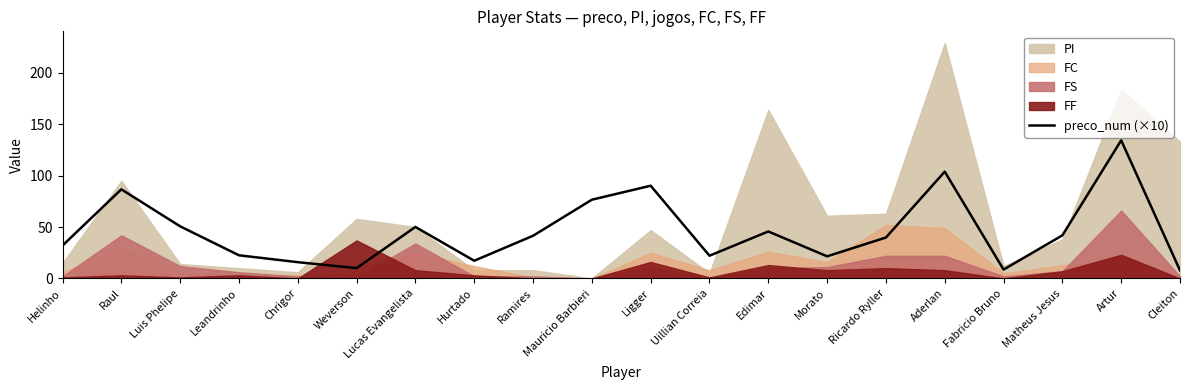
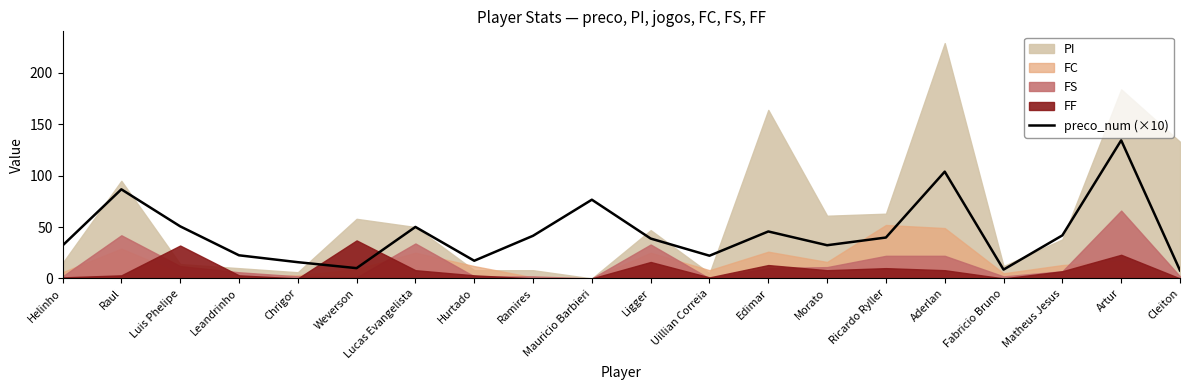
  {
    "preco_num (×10)": {
      "Helinho": 32,
      "Raul": 87,
      "Luis Phelipe": 51,
      "Leandrinho": 23,
      "Chrigor": 16,
      "Hurtado": 17,
      "Ramires": 42,
      "Mauricio Barbieri": 77,
-     "Ligger": 90,
+     "Ligger": 39,
      "Uillian Correia": 22,
      "Edimar": 46,
-     "Morato": 22,
+     "Morato": 32,
      "Ricardo Ryller": 40,
      "Aderlan": 104,
      "Fabricio Bruno": 9,
      "Matheus Jesus": 42,
      "Artur": 134,
      "Cleiton": 8
    },
    "FS": {
      "Raul": 42,
      "Leandrinho": 6,
      "Lucas Evangelista": 34,
-     "Ligger": 11,
+     "Ligger": 33,
      "Edimar": 10,
      "Morato": 11,
      "Ricardo Ryller": 22,
      "Aderlan": 22,
      "Artur": 66
    },
    "FF": {
      "Raul": 3,
-     "Luis Phelipe": 1,
+     "Luis Phelipe": 32,
      "Weverson": 37,
      "Lucas Evangelista": 8,
      "Ligger": 16,
      "Edimar": 13,
      "Morato": 8,
      "Ricardo Ryller": 10,
      "Aderlan": 8,
      "Artur": 23
    }
  }
